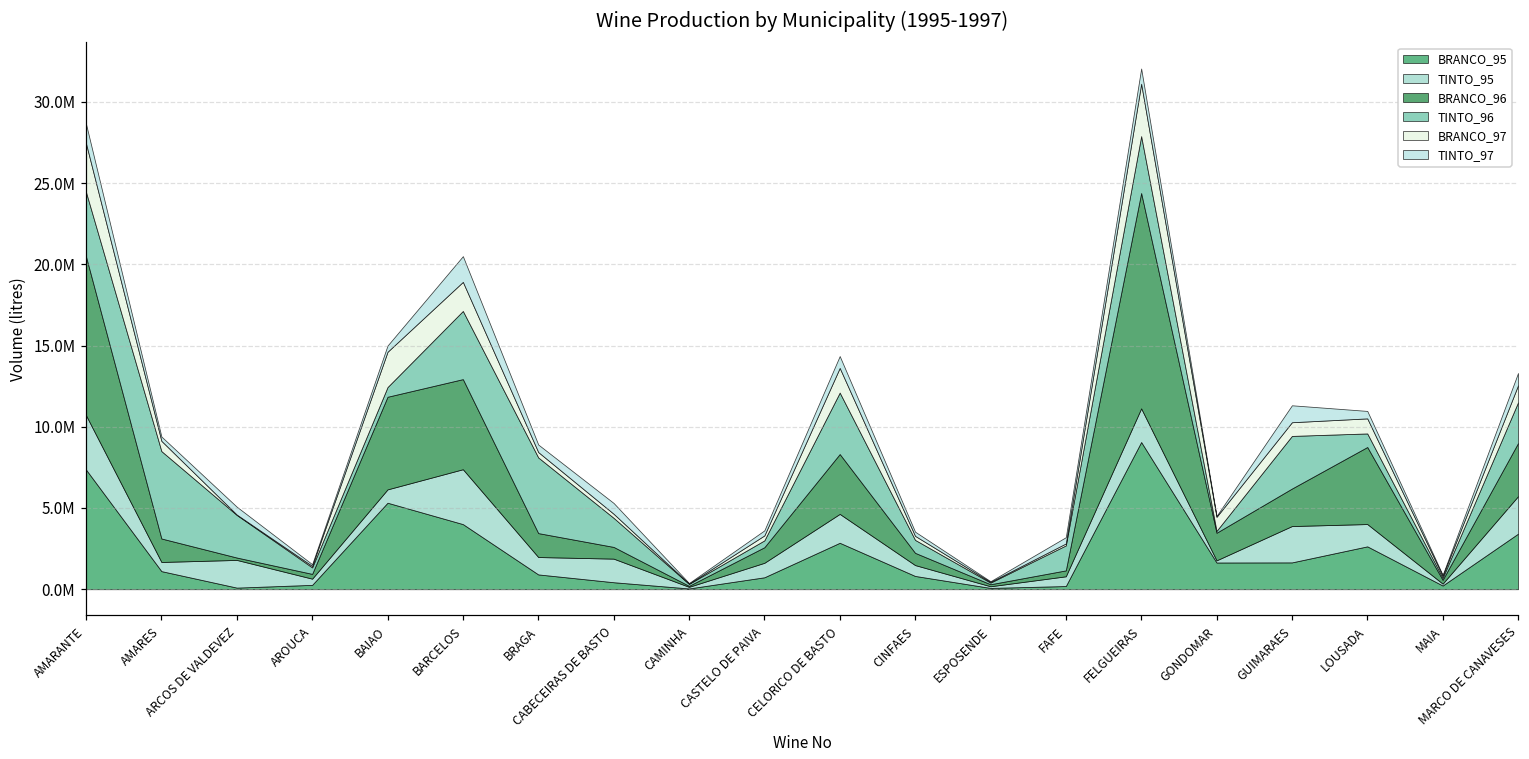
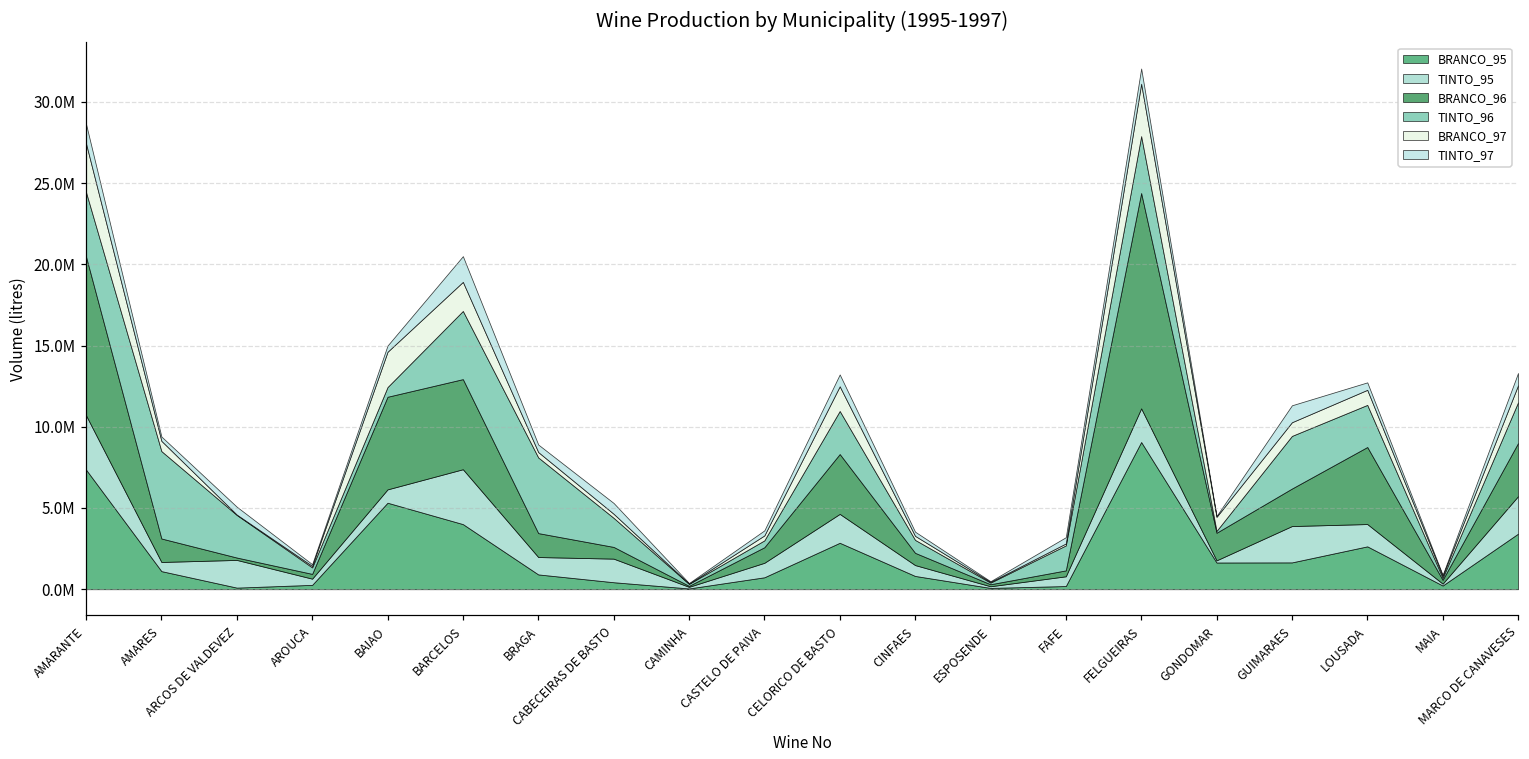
  {
    "TINTO_96": {
      "AMARANTE": 4000000,
      "AMARES": 5400000,
      "BAIAO": 600000,
      "BARCELOS": 4200000,
      "BRAGA": 4700000,
      "CABECEIRAS DE BASTO": 1800000,
      "CASTELO DE PAIVA": 400000,
-     "CELORICO DE BASTO": 3800000,
+     "CELORICO DE BASTO": 2700000,
      "CINFAES": 800000,
      "FELGUEIRAS": 3500000,
      "GUIMARAES": 3200000,
-     "LOUSADA": 800000,
+     "LOUSADA": 2600000,
      "MARCO DE CANAVESES": 2500000
    }
  }
